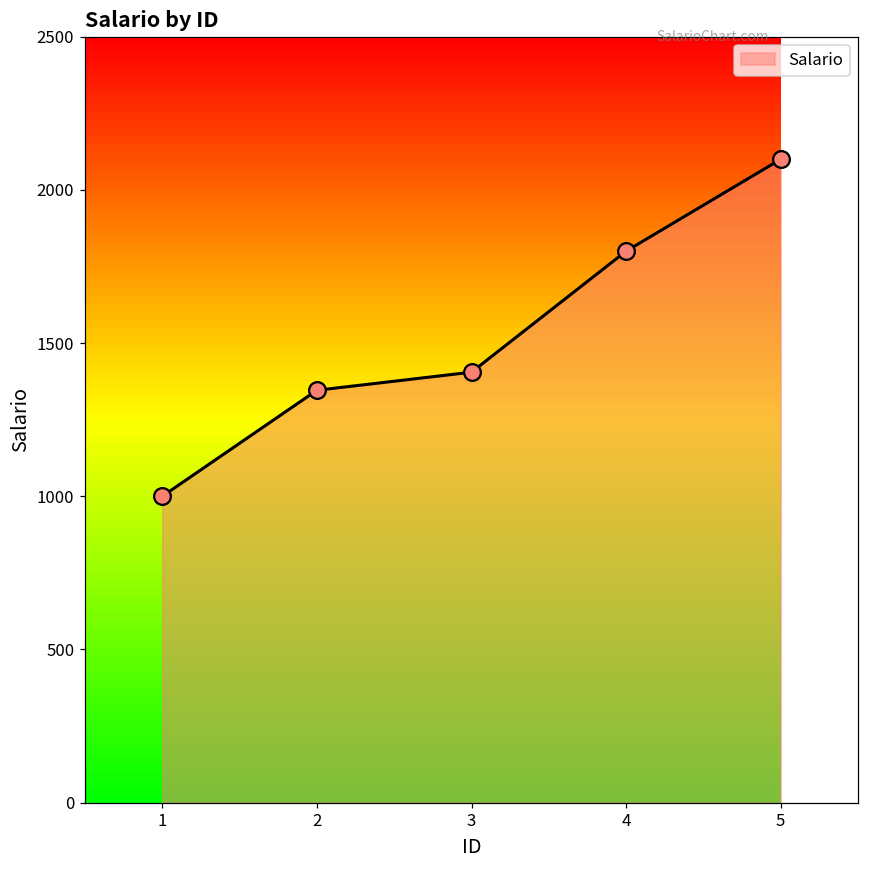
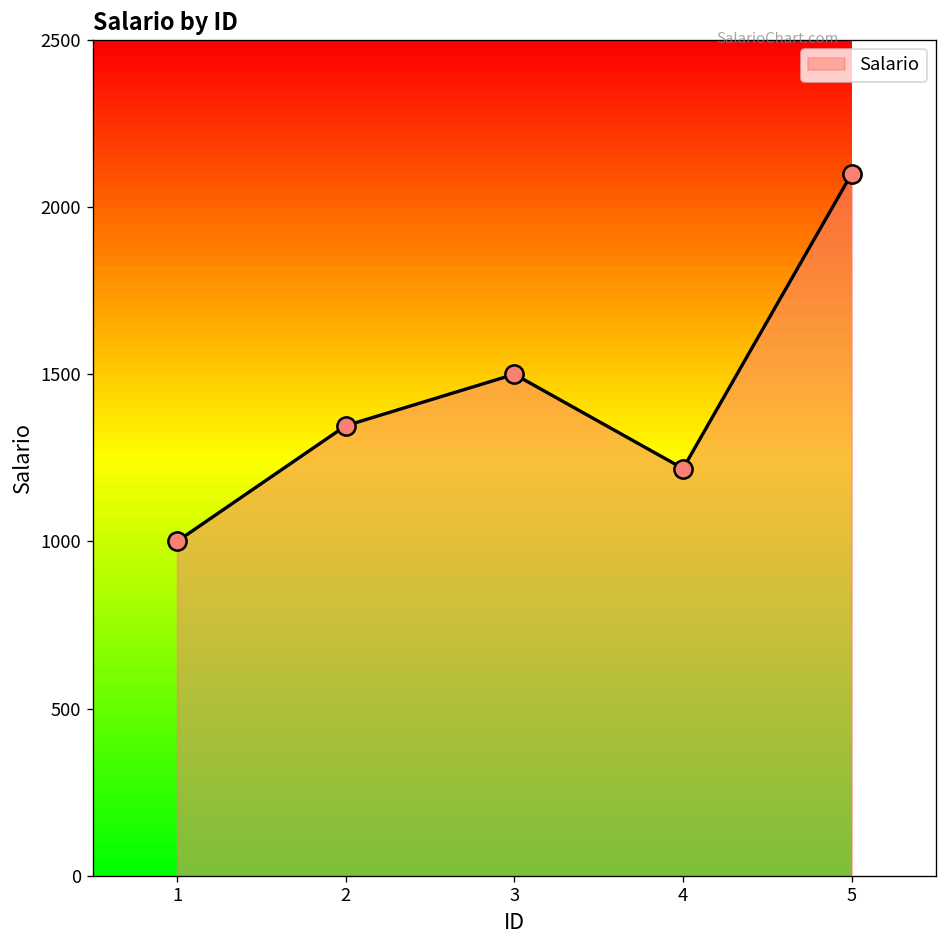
  {
    "1": 1000,
    "2": 1350,
-   "3": 1410,
-   "4": 1800,
+   "3": 1500,
+   "4": 1220,
    "5": 2100
  }
